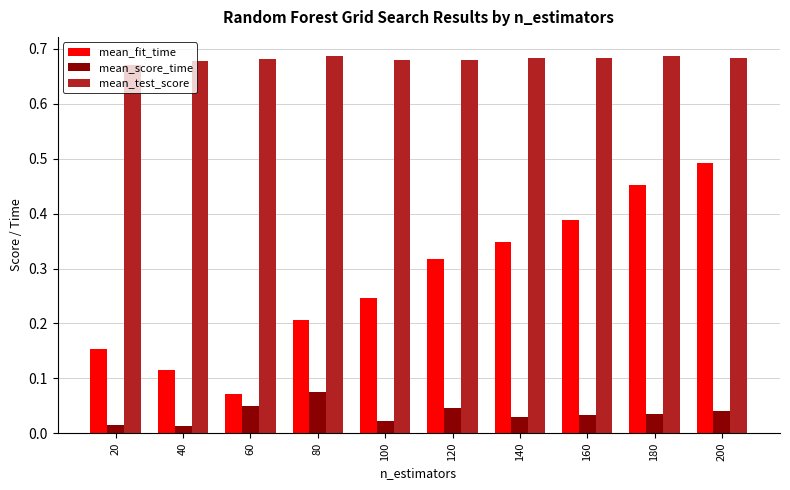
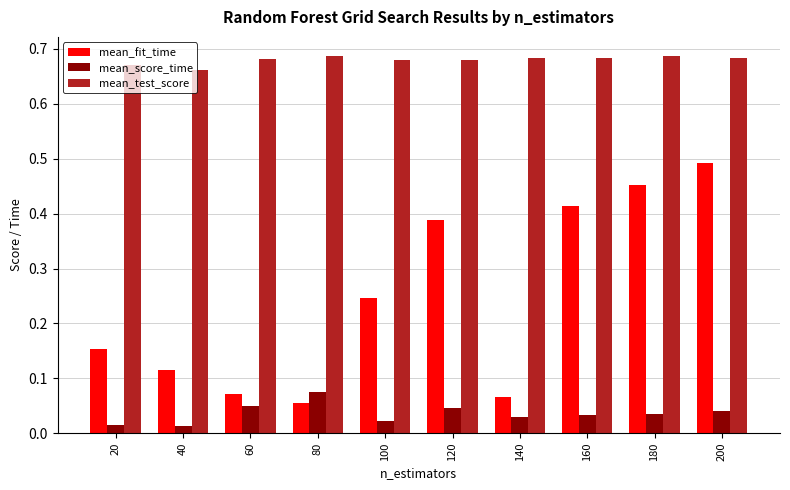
  {
    "mean_fit_time": {
      "20": 0.15,
      "40": 0.12,
      "60": 0.07,
-     "80": 0.21,
+     "80": 0.05,
      "100": 0.25,
-     "120": 0.32,
-     "140": 0.35,
-     "160": 0.39,
+     "120": 0.39,
+     "140": 0.07,
+     "160": 0.41,
      "180": 0.45,
      "200": 0.49
    },
    "mean_score_time": {
      "20": 0.01,
      "40": 0.01,
      "60": 0.05,
      "80": 0.08,
      "100": 0.02,
      "120": 0.05,
      "140": 0.03,
      "160": 0.03,
      "180": 0.04,
      "200": 0.04
    },
    "mean_test_score": {
-     "40": 0.68,
+     "40": 0.66,
      "60": 0.68,
      "80": 0.69,
      "100": 0.68,
      "120": 0.68,
      "140": 0.68,
      "160": 0.68,
      "180": 0.69,
      "200": 0.68
    }
  }
